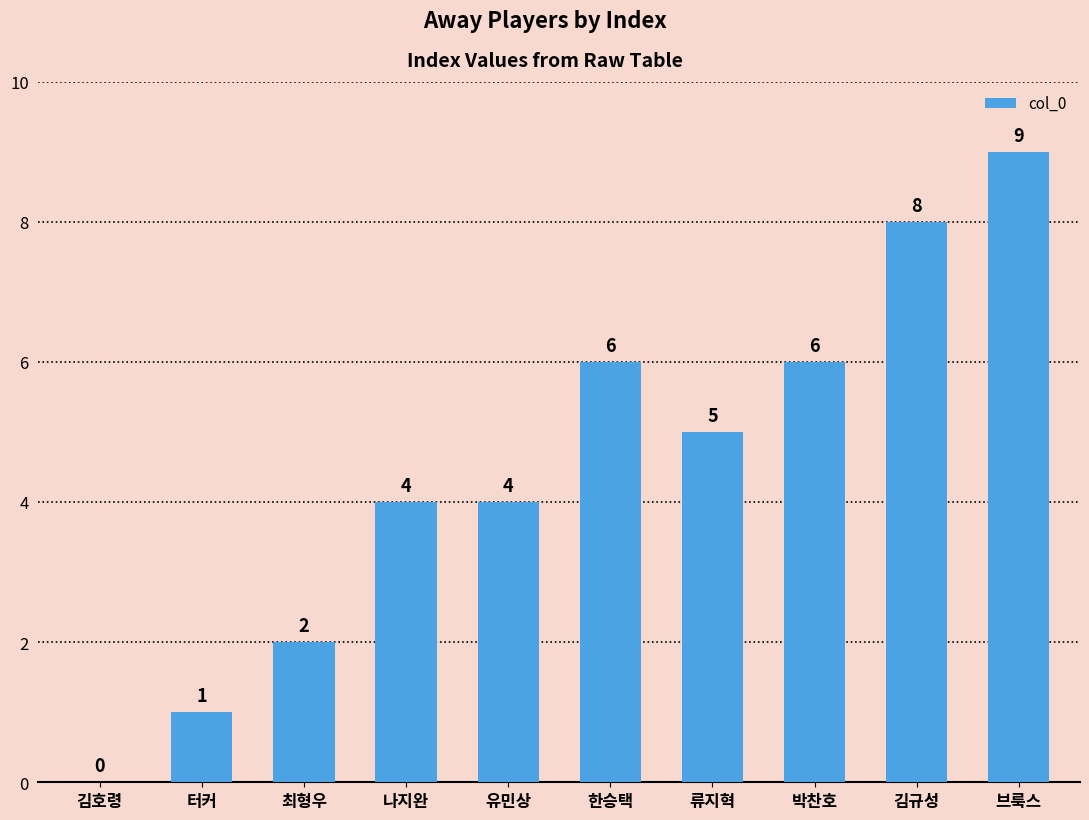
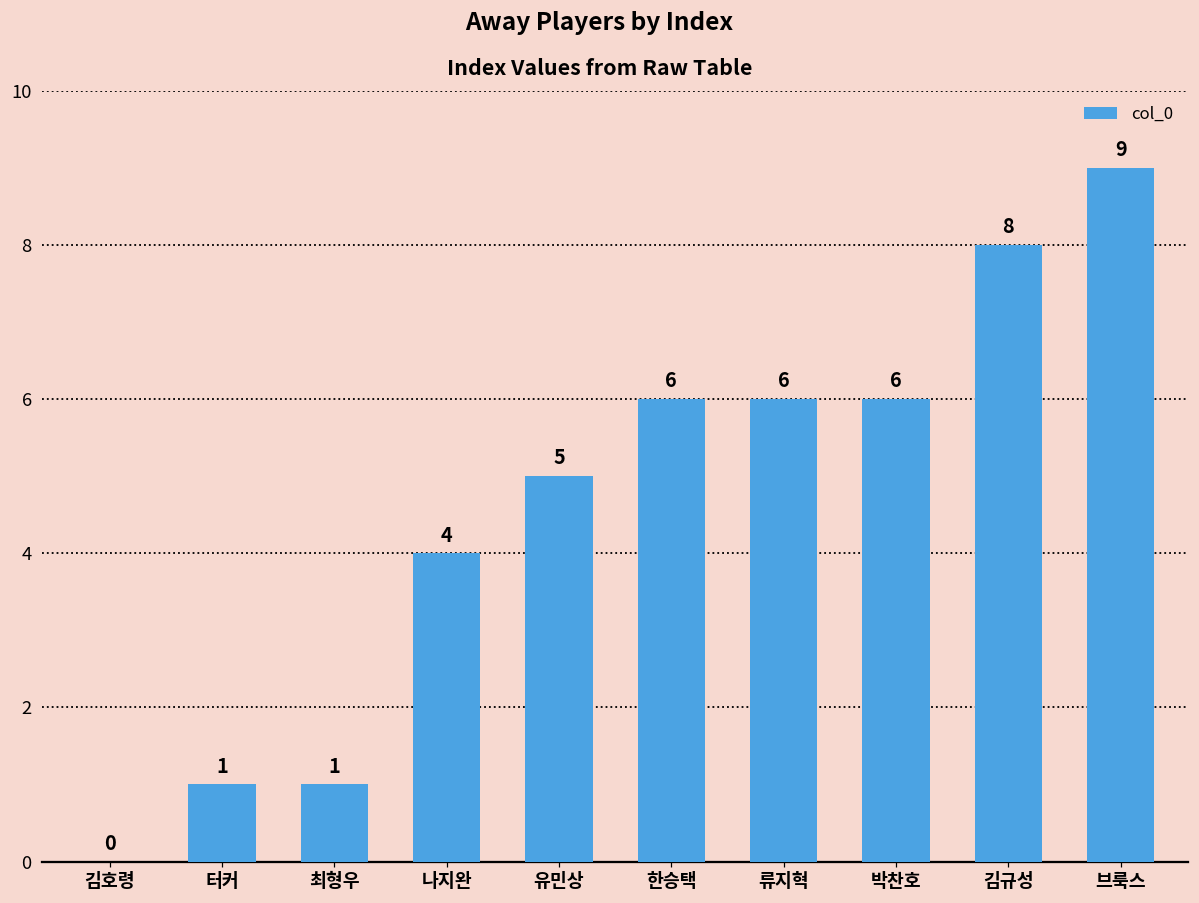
  {
    "김호령": 0,
    "터커": 1,
-   "최형우": 2,
+   "최형우": 1,
    "나지완": 4,
-   "유민상": 4,
+   "유민상": 5,
    "한승택": 6,
-   "류지혁": 5,
+   "류지혁": 6,
    "박찬호": 6,
    "김규성": 8,
    "브룩스": 9
  }
